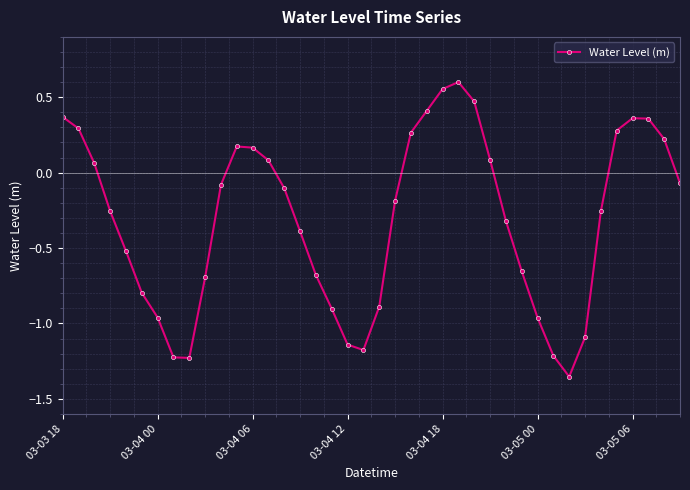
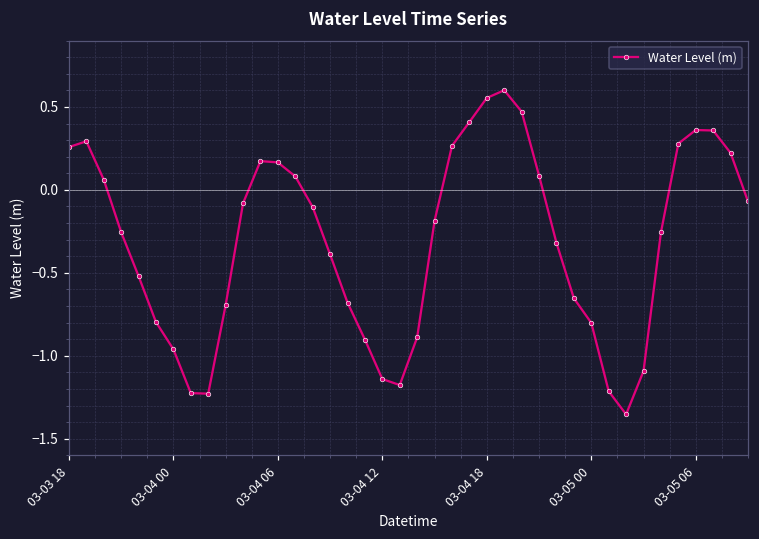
  {
-   "03-03 18": 0.37,
+   "03-03 18": 0.26,
    "03-04 00": -0.96,
    "03-04 06": 0.17,
    "03-04 12": -1.14,
    "03-04 18": 0.55,
-   "03-05 00": -0.96,
+   "03-05 00": -0.80,
    "03-05 06": 0.36
  }
